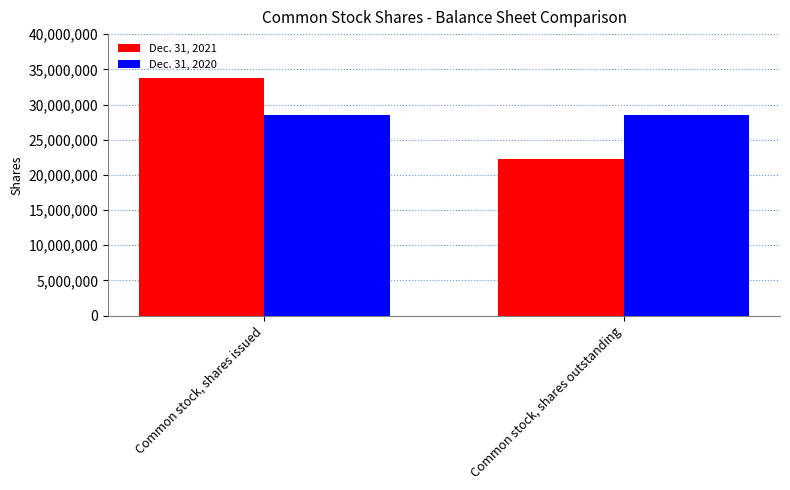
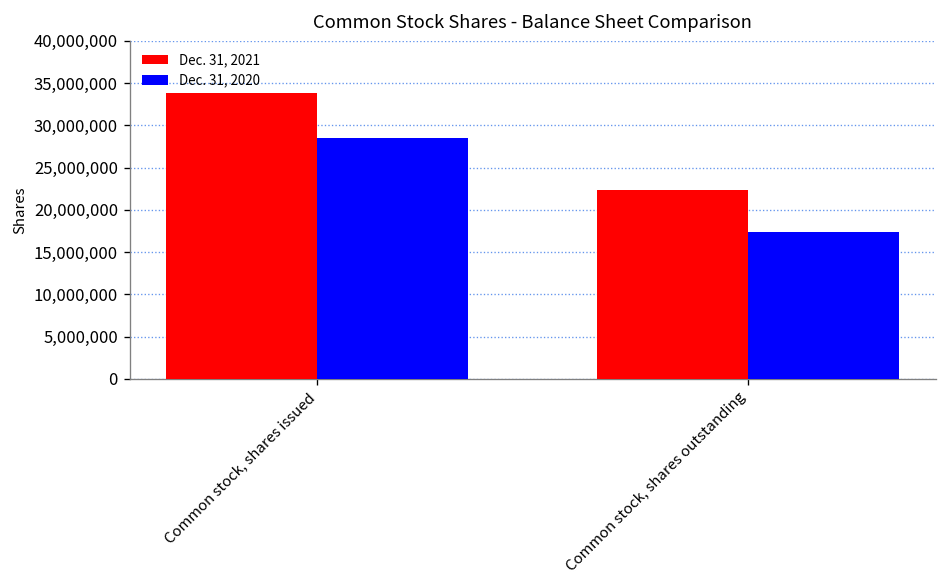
  {
    "Dec. 31, 2021": {
      "Common stock, shares issued": "34,000,000",
      "Common stock, shares outstanding": "22,000,000"
    },
    "Dec. 31, 2020": {
      "Common stock, shares issued": "29,000,000",
-     "Common stock, shares outstanding": "29,000,000"
+     "Common stock, shares outstanding": "17,000,000"
    }
  }
